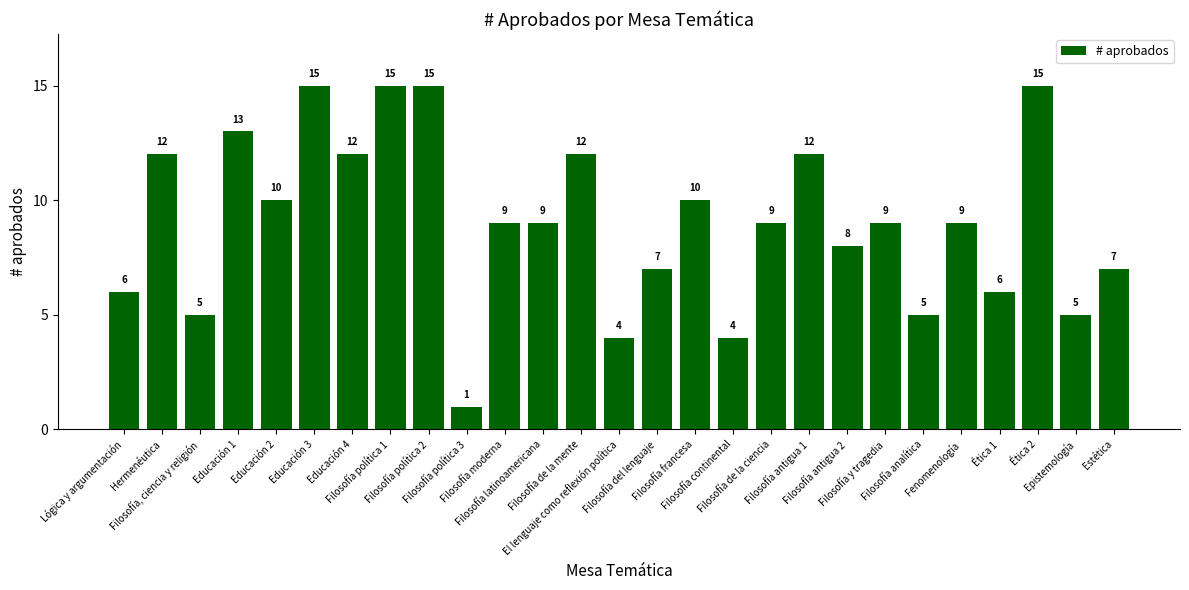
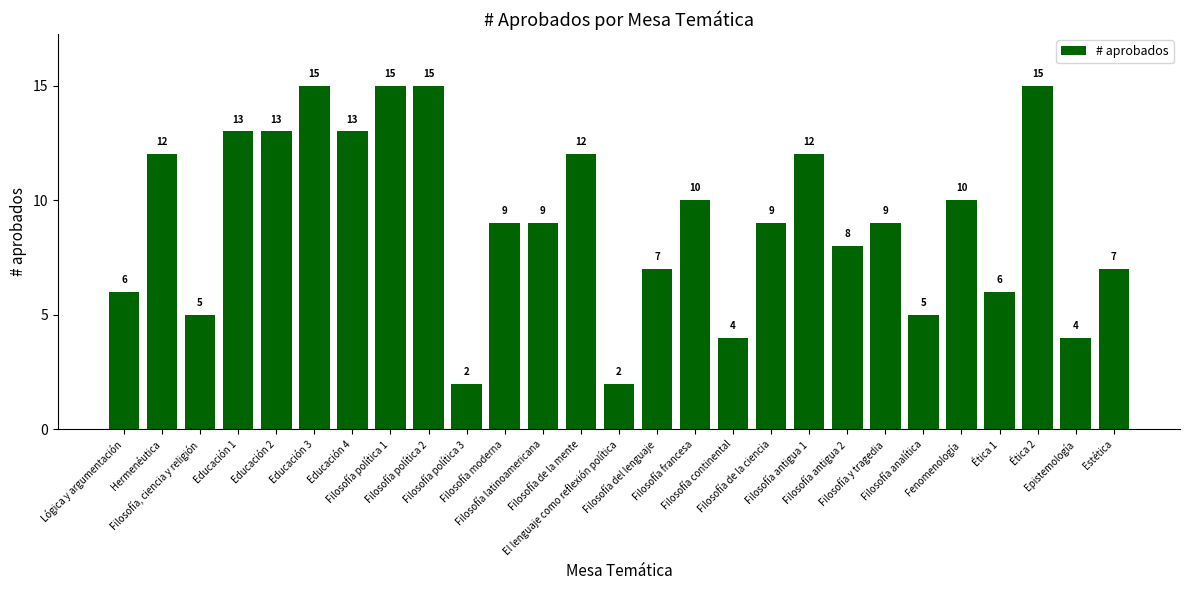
  {
    "Lógica y argumentación": 6,
    "Hermenéutica": 12,
    "Filosofía, ciencia y religión": 5,
    "Educación 1": 13,
-   "Educación 2": 10,
+   "Educación 2": 13,
    "Educación 3": 15,
-   "Educación 4": 12,
+   "Educación 4": 13,
    "Filosofía política 1": 15,
    "Filosofía política 2": 15,
-   "Filosofía política 3": 1,
+   "Filosofía política 3": 2,
    "Filosofía moderna": 9,
    "Filosofía latinoamericana": 9,
    "Filosofía de la mente": 12,
-   "El lenguaje como reflexión política": 4,
+   "El lenguaje como reflexión política": 2,
    "Filosofía del lenguaje": 7,
    "Filosofía francesa": 10,
    "Filosofía continental": 4,
    "Filosofía de la ciencia": 9,
    "Filosofía antigua 1": 12,
    "Filosofía antigua 2": 8,
    "Filosofía y tragedia": 9,
    "Filosofía analítica": 5,
-   "Fenomenología": 9,
+   "Fenomenología": 10,
    "Ética 1": 6,
    "Ética 2": 15,
-   "Epistemología": 5,
+   "Epistemología": 4,
    "Estética": 7
  }
